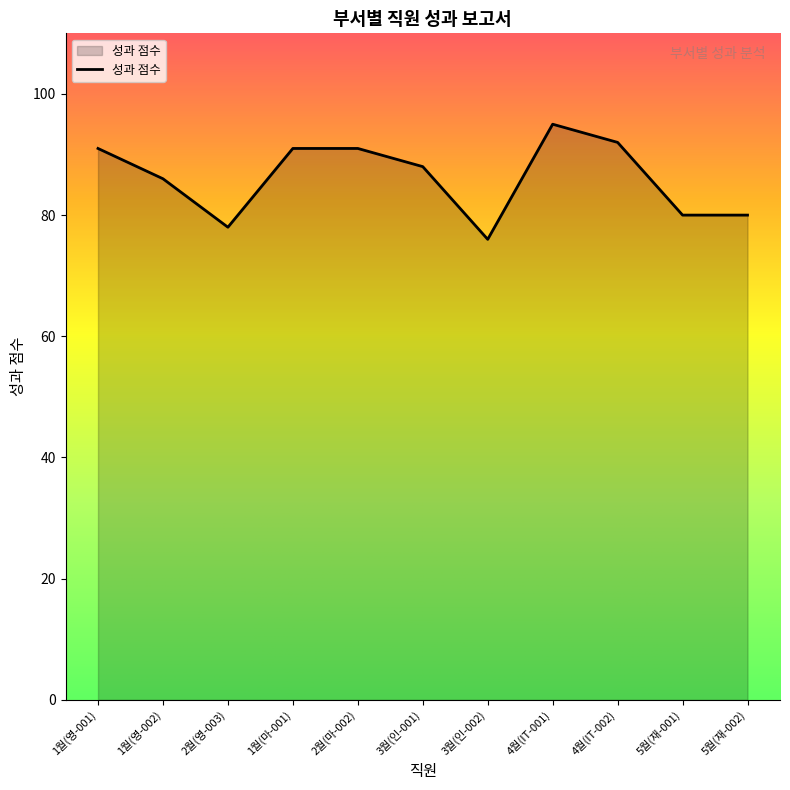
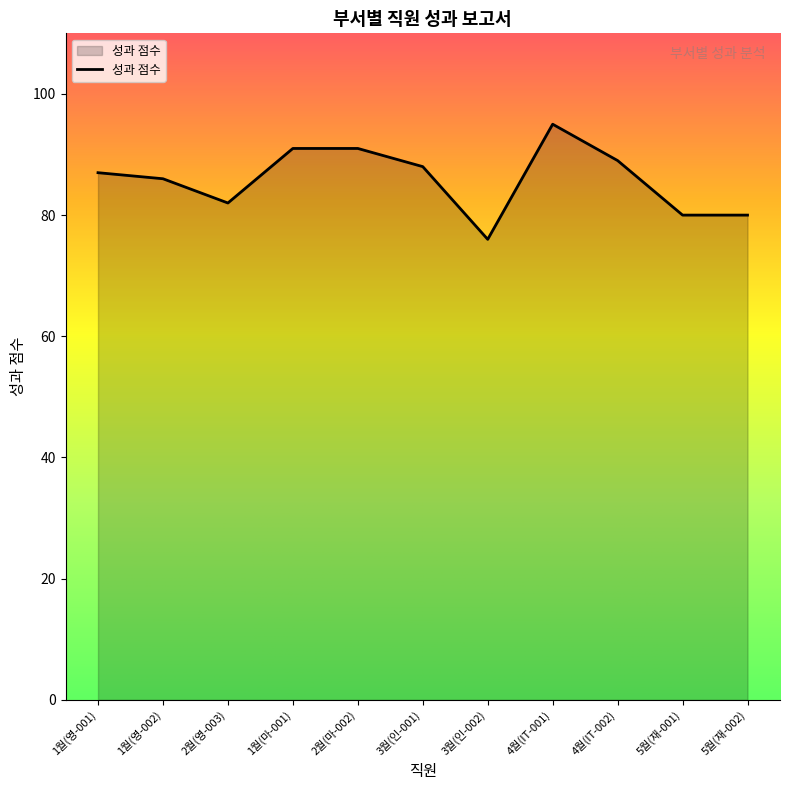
  {
-   "1월(영-001)": 91,
+   "1월(영-001)": 87,
    "1월(영-002)": 86,
-   "2월(영-003)": 78,
+   "2월(영-003)": 82,
    "1월(마-001)": 91,
    "2월(마-002)": 91,
    "3월(인-001)": 88,
    "3월(인-002)": 76,
    "4월(IT-001)": 95,
-   "4월(IT-002)": 92,
+   "4월(IT-002)": 89,
    "5월(재-001)": 80,
    "5월(재-002)": 80
  }
